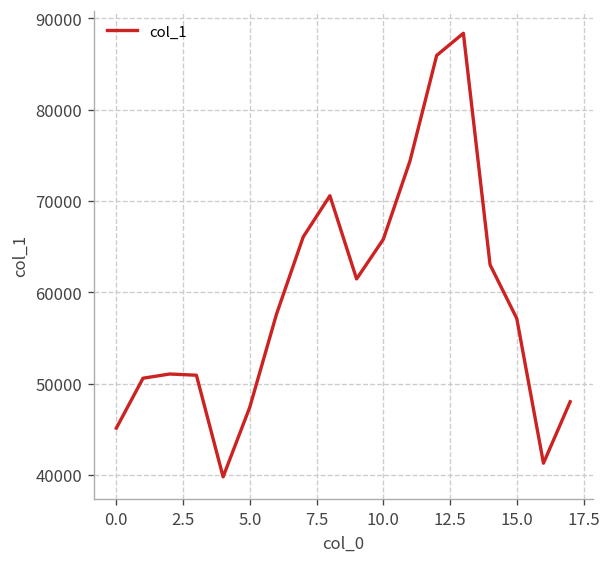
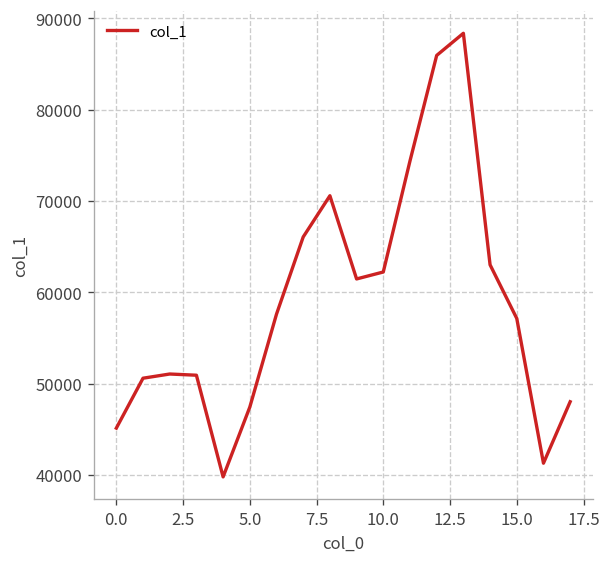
  {
    "0.0": 45000,
    "5.0": 47000,
-   "10.0": 66000,
+   "10.0": 62000,
    "15.0": 57000
  }
